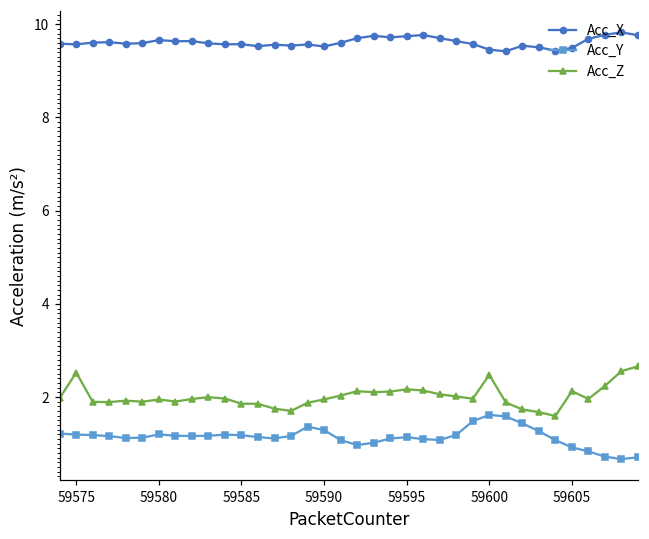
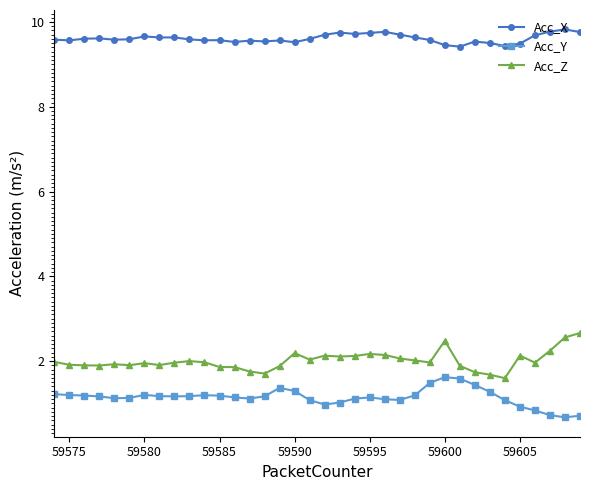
  {
    "Acc_Z": {
-     "59575": 2.5,
+     "59575": 1.9,
      "59580": 1.9,
      "59585": 1.9,
-     "59590": 2.0,
+     "59590": 2.2,
      "59595": 2.2,
      "59600": 2.5,
      "59605": 2.1
    }
  }
